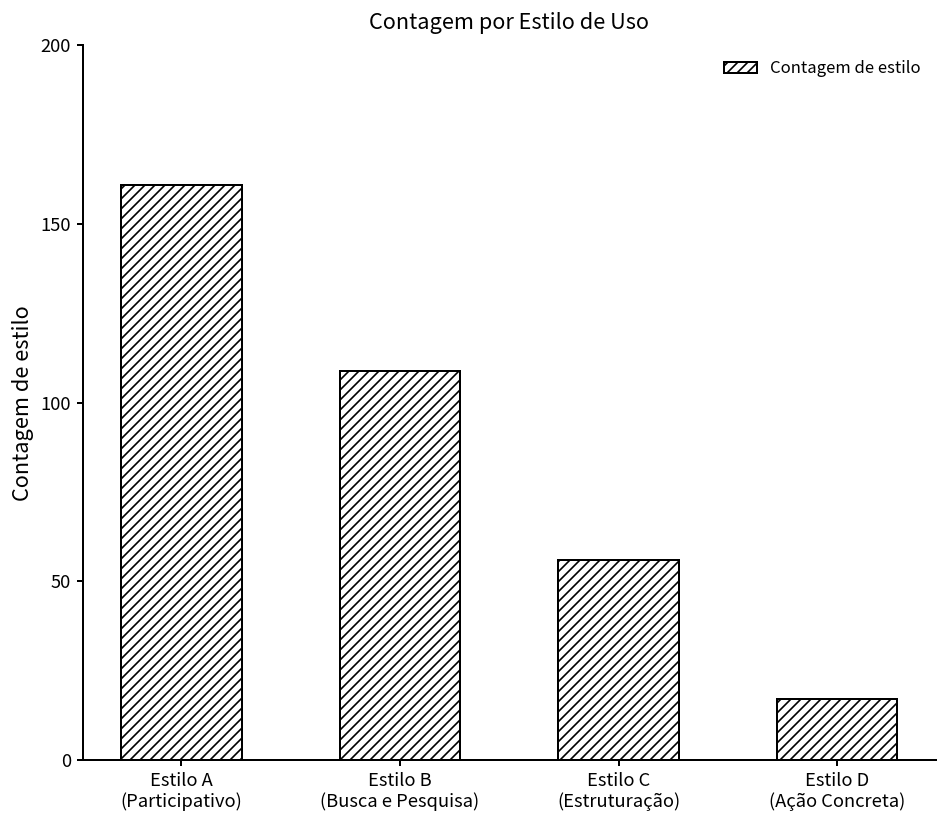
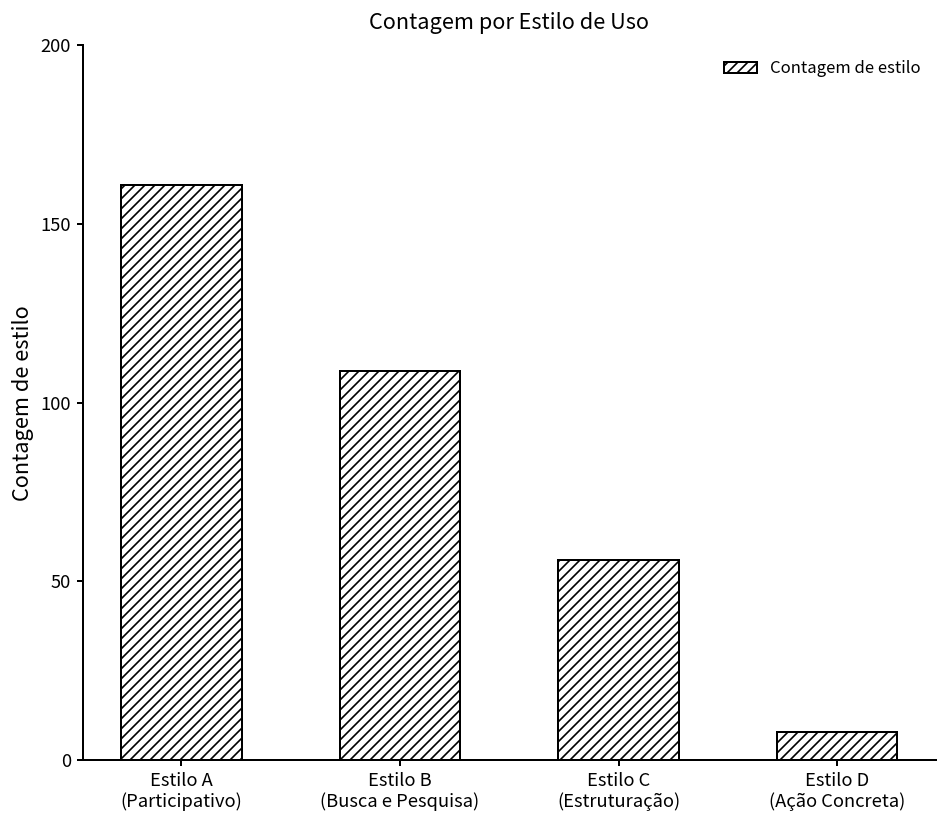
  {
    "Estilo A (Participativo)": 161,
    "Estilo B (Busca e Pesquisa)": 109,
    "Estilo C (Estruturação)": 56,
-   "Estilo D (Ação Concreta)": 17
+   "Estilo D (Ação Concreta)": 8
  }
